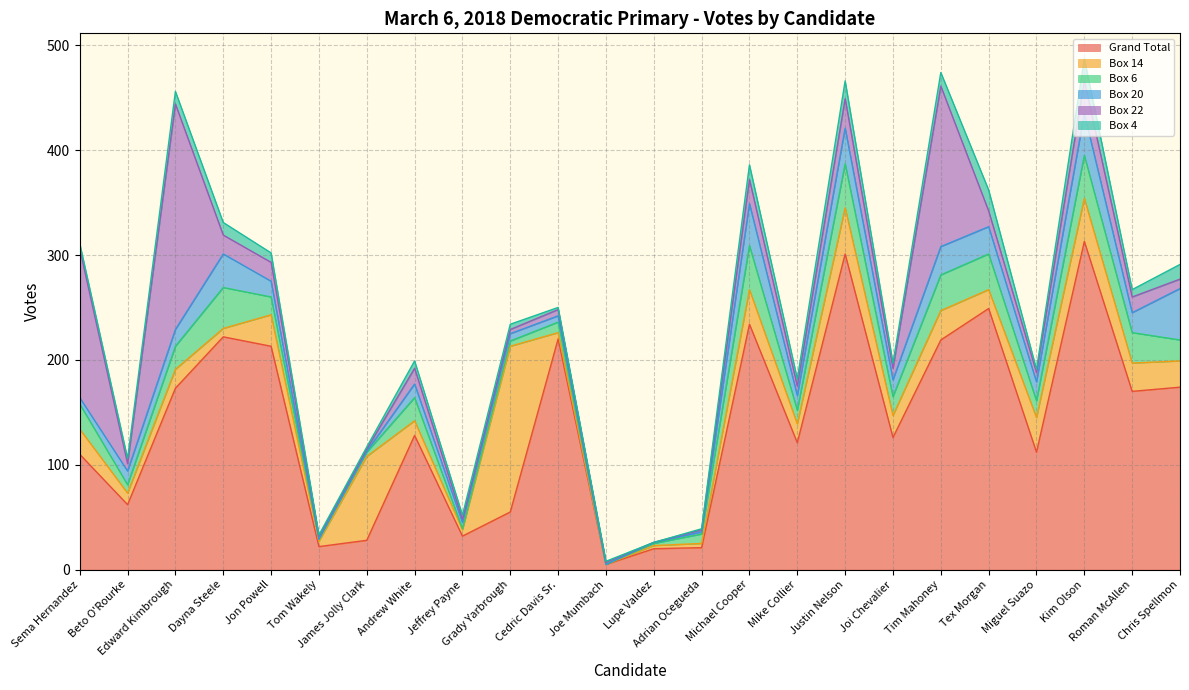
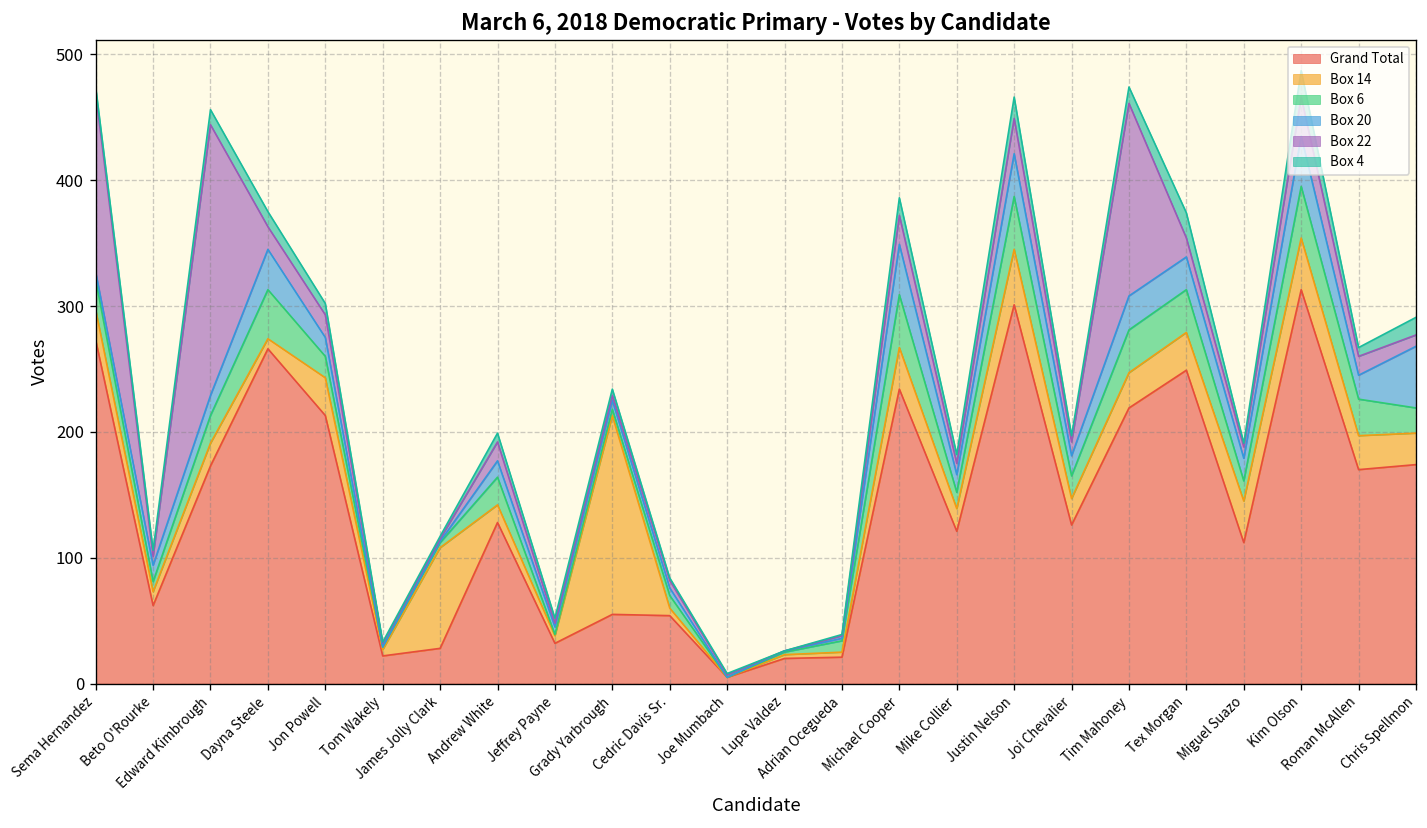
  {
    "Grand Total": {
-     "Sema Hernandez": 110,
+     "Sema Hernandez": 273,
      "Beto O'Rourke": 62,
      "Edward Kimbrough": 173,
-     "Dayna Steele": 222,
+     "Dayna Steele": 266,
      "Jon Powell": 213,
      "Tom Wakely": 22,
      "James Jolly Clark": 28,
      "Andrew White": 128,
      "Jeffrey Payne": 32,
      "Grady Yarbrough": 55,
-     "Cedric Davis Sr.": 220,
+     "Cedric Davis Sr.": 54,
      "Lupe Valdez": 20,
      "Adrian Ocegueda": 21,
      "Michael Cooper": 234,
      "Mike Collier": 121,
      "Justin Nelson": 301,
      "Joi Chevalier": 126,
      "Tim Mahoney": 219,
      "Tex Morgan": 249,
      "Miguel Suazo": 112,
      "Kim Olson": 313,
      "Roman McAllen": 170,
      "Chris Spellmon": 174
    },
    "Box 14": {
      "Sema Hernandez": 24,
      "Beto O'Rourke": 11,
      "Edward Kimbrough": 18,
      "Dayna Steele": 8,
      "Jon Powell": 30,
      "James Jolly Clark": 80,
      "Andrew White": 14,
      "Grady Yarbrough": 158,
      "Cedric Davis Sr.": 6,
      "Adrian Ocegueda": 4,
      "Michael Cooper": 33,
      "Mike Collier": 18,
      "Justin Nelson": 44,
      "Joi Chevalier": 21,
      "Tim Mahoney": 28,
-     "Tex Morgan": 18,
+     "Tex Morgan": 30,
      "Miguel Suazo": 33,
      "Kim Olson": 41,
      "Roman McAllen": 27,
      "Chris Spellmon": 25
    },
    "Box 20": {
      "Sema Hernandez": 6,
      "Beto O'Rourke": 13,
      "Edward Kimbrough": 16,
      "Dayna Steele": 32,
      "Jon Powell": 15,
      "Andrew White": 13,
      "Jeffrey Payne": 6,
      "Grady Yarbrough": 7,
      "Cedric Davis Sr.": 6,
      "Michael Cooper": 40,
      "Mike Collier": 14,
      "Justin Nelson": 34,
      "Joi Chevalier": 16,
      "Tim Mahoney": 27,
      "Tex Morgan": 26,
      "Miguel Suazo": 18,
      "Roman McAllen": 19,
      "Chris Spellmon": 49
    },
    "Box 22": {
      "Sema Hernandez": 142,
      "Beto O'Rourke": 7,
      "Edward Kimbrough": 215,
      "Dayna Steele": 18,
      "Jon Powell": 18,
      "Andrew White": 15,
      "Jeffrey Payne": 3,
      "Grady Yarbrough": 4,
      "Michael Cooper": 23,
      "Mike Collier": 9,
      "Justin Nelson": 28,
      "Joi Chevalier": 11,
      "Tim Mahoney": 153,
      "Tex Morgan": 15,
      "Miguel Suazo": 9,
      "Roman McAllen": 15,
      "Chris Spellmon": 9
    }
  }
